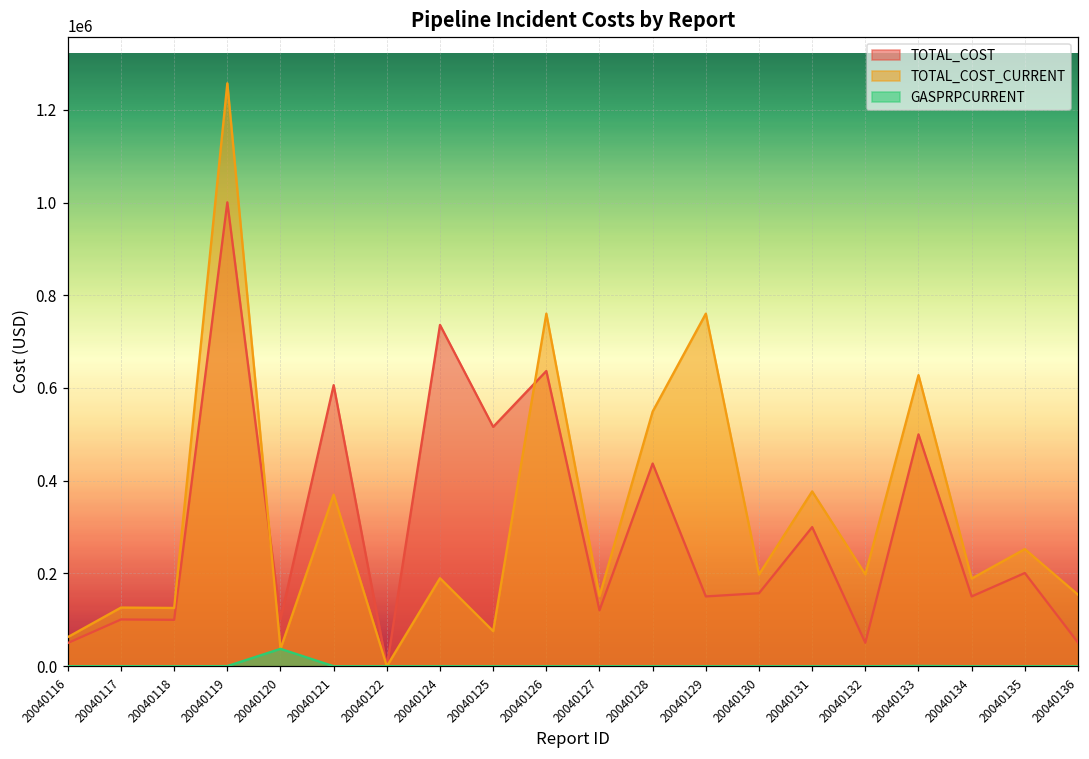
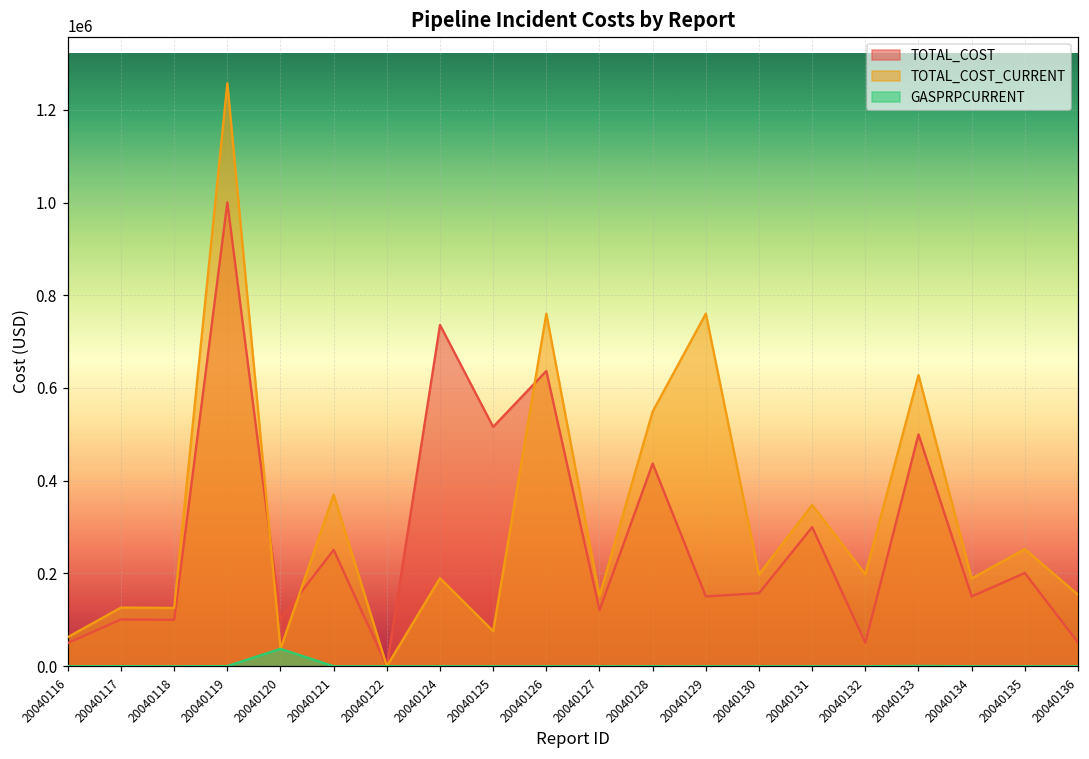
  {
    "TOTAL_COST": {
      "20040116": 50000,
      "20040117": 100000,
      "20040118": 100000,
      "20040119": 1000000,
      "20040120": 100000,
-     "20040121": 610000,
+     "20040121": 250000,
      "20040124": 740000,
      "20040125": 520000,
      "20040126": 640000,
      "20040127": 120000,
      "20040128": 440000,
      "20040129": 150000,
      "20040130": 160000,
      "20040131": 300000,
      "20040132": 50000,
      "20040133": 500000,
      "20040134": 150000,
      "20040135": 200000,
      "20040136": 50000
    },
    "TOTAL_COST_CURRENT": {
      "20040116": 60000,
      "20040117": 130000,
      "20040118": 130000,
      "20040119": 1260000,
      "20040121": 370000,
      "20040124": 190000,
      "20040125": 80000,
      "20040126": 760000,
      "20040127": 150000,
      "20040128": 550000,
      "20040129": 760000,
      "20040130": 200000,
-     "20040131": 380000,
+     "20040131": 350000,
      "20040132": 200000,
      "20040133": 630000,
      "20040134": 190000,
      "20040135": 250000,
      "20040136": 150000
    },
    "GASPRPCURRENT": {
      "20040116": 0,
      "20040117": 0,
      "20040118": 0,
      "20040119": 0,
      "20040121": 0,
      "20040124": 0,
      "20040125": 0,
      "20040126": 0,
      "20040127": 0,
      "20040128": 0,
      "20040129": 0,
      "20040130": 0,
      "20040131": 0,
      "20040132": 0,
      "20040133": 0,
      "20040134": 0,
      "20040135": 0,
      "20040136": 0
    }
  }
